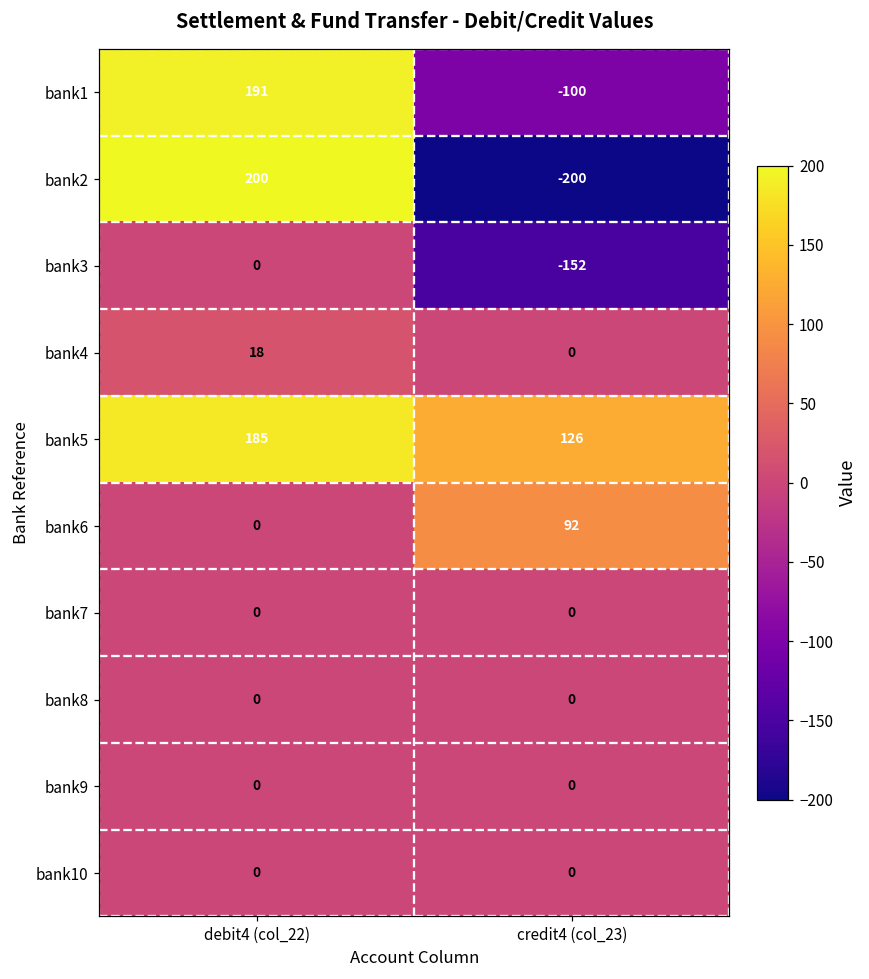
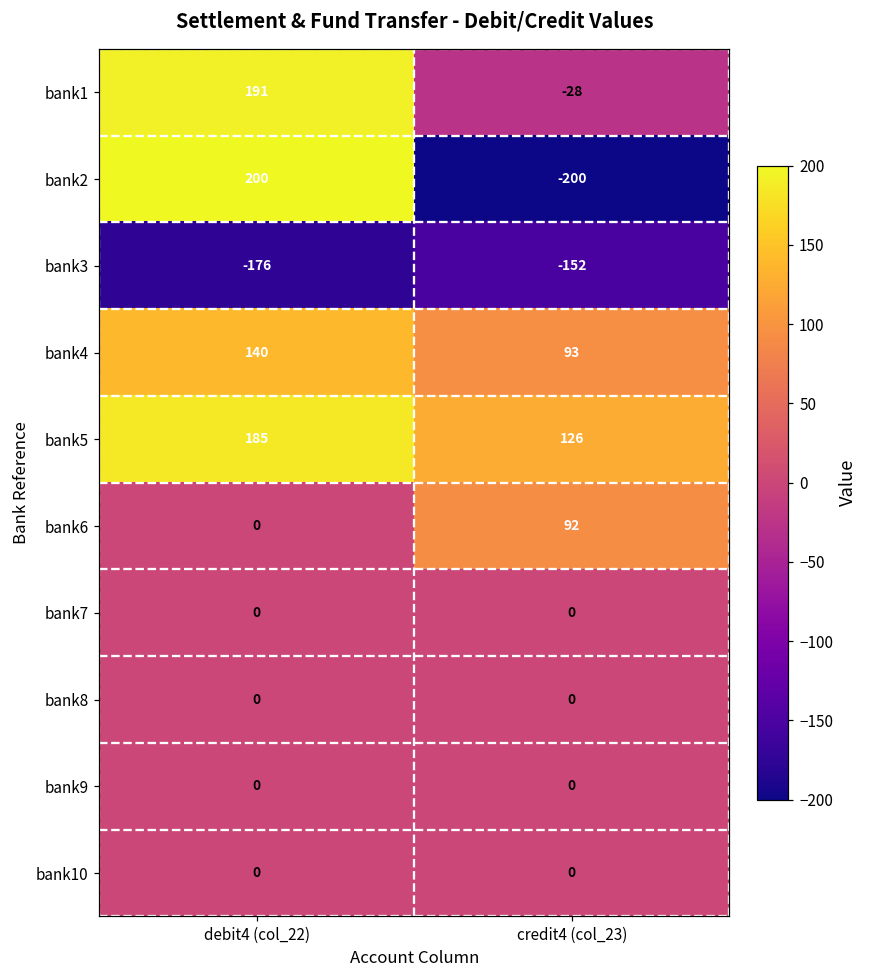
  {
    "bank1": {
      "debit4 (col_22)": 191,
-     "credit4 (col_23)": -100
+     "credit4 (col_23)": -28
    },
    "bank2": {
      "debit4 (col_22)": 200,
      "credit4 (col_23)": -200
    },
    "bank3": {
-     "debit4 (col_22)": 0,
+     "debit4 (col_22)": -176,
      "credit4 (col_23)": -152
    },
    "bank4": {
-     "debit4 (col_22)": 18,
-     "credit4 (col_23)": 0
+     "debit4 (col_22)": 140,
+     "credit4 (col_23)": 93
    },
    "bank5": {
      "debit4 (col_22)": 185,
      "credit4 (col_23)": 126
    },
    "bank6": {
      "debit4 (col_22)": 0,
      "credit4 (col_23)": 92
    },
    "bank7": {
      "debit4 (col_22)": 0,
      "credit4 (col_23)": 0
    },
    "bank8": {
      "debit4 (col_22)": 0,
      "credit4 (col_23)": 0
    },
    "bank9": {
      "debit4 (col_22)": 0,
      "credit4 (col_23)": 0
    },
    "bank10": {
      "debit4 (col_22)": 0,
      "credit4 (col_23)": 0
    }
  }
